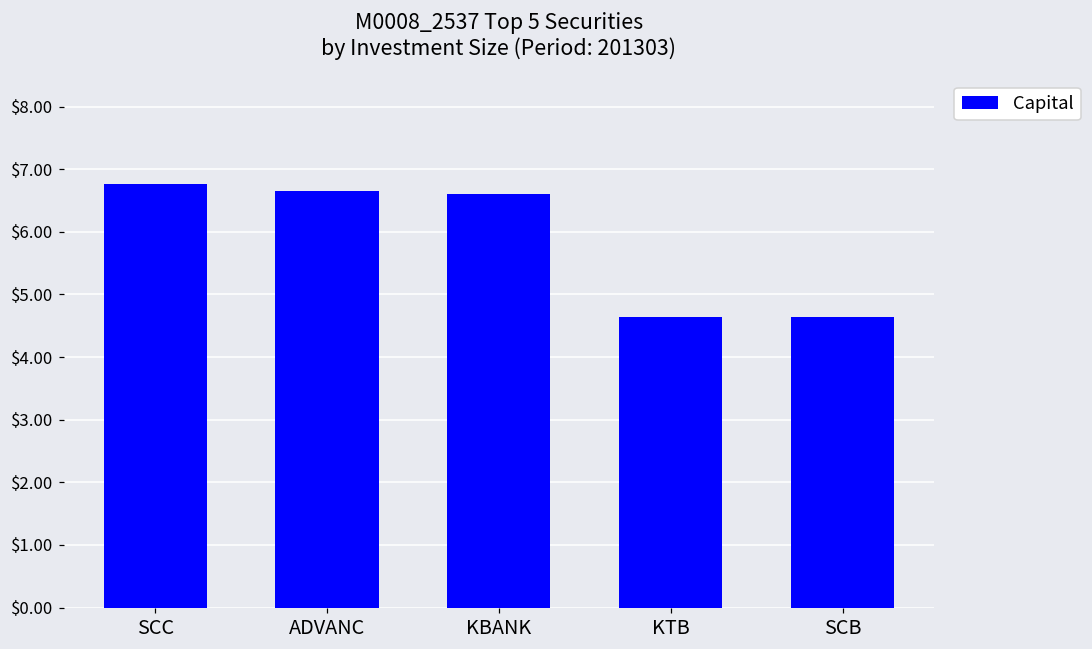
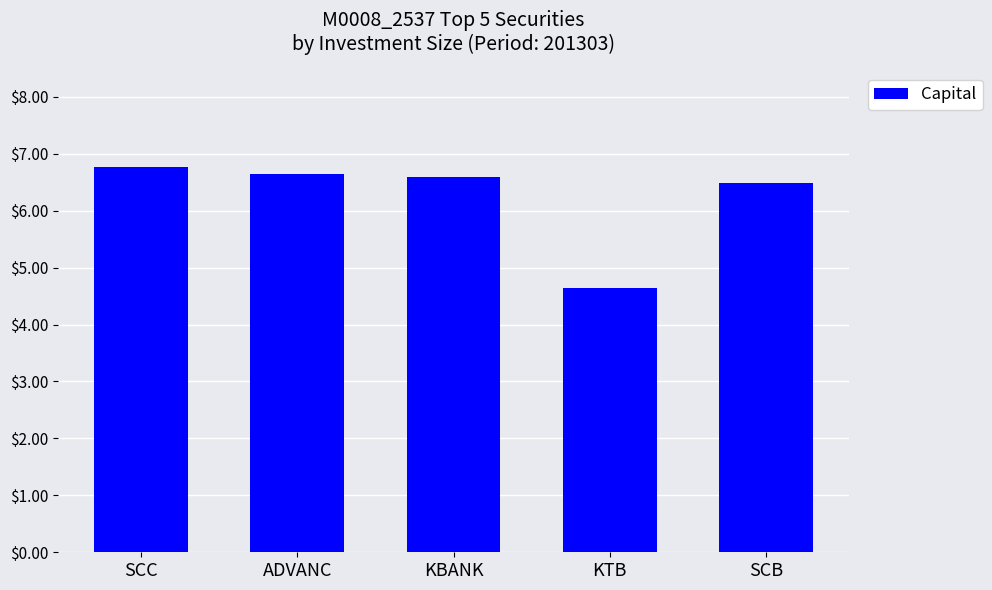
  {
    "SCC": "$6.8",
    "ADVANC": "$6.7",
    "KBANK": "$6.6",
    "KTB": "$4.6",
-   "SCB": "$4.6"
+   "SCB": "$6.5"
  }
